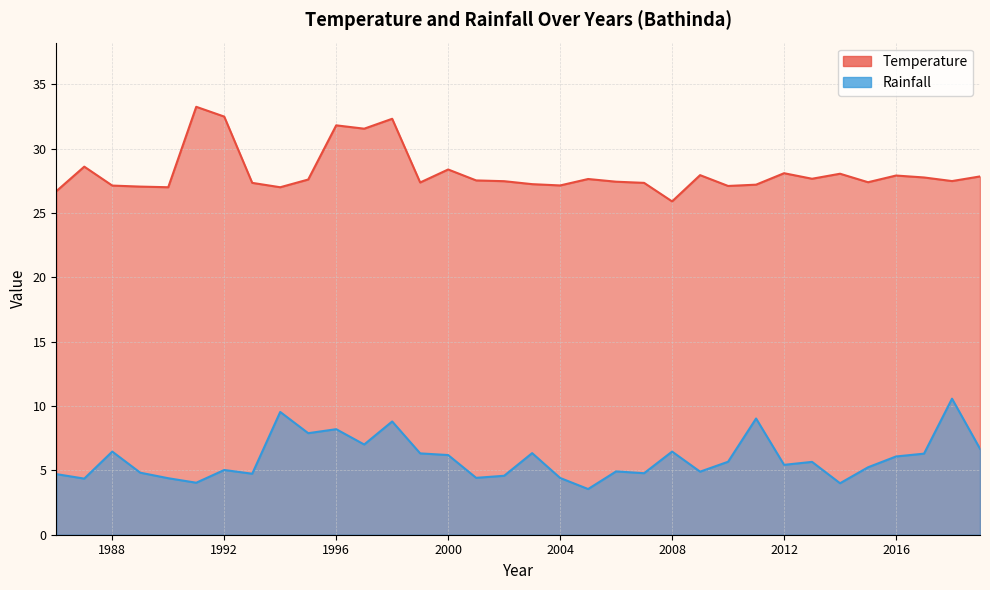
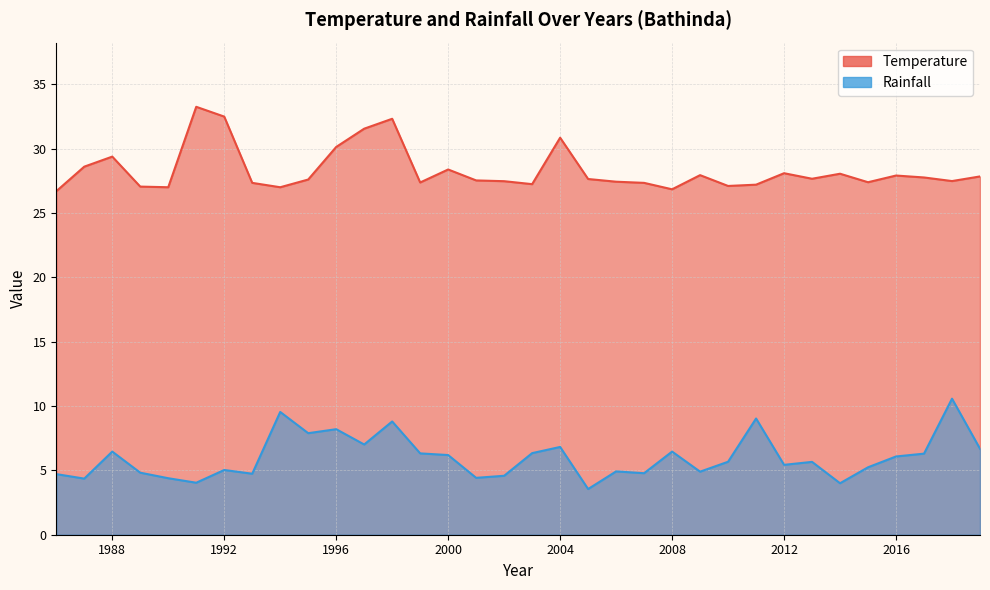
  {
    "Temperature": {
-     "1988": 27.1,
+     "1988": 29.4,
      "1992": 32.5,
-     "1996": 31.8,
+     "1996": 30.1,
      "2000": 28.4,
-     "2004": 27.1,
-     "2008": 25.9,
+     "2004": 30.9,
+     "2008": 26.8,
      "2012": 28.1,
      "2016": 27.9
    },
    "Rainfall": {
      "1988": 6.5,
      "1992": 5.0,
      "1996": 8.2,
      "2000": 6.2,
-     "2004": 4.4,
+     "2004": 6.8,
      "2008": 6.5,
      "2012": 5.4,
      "2016": 6.1
    }
  }
